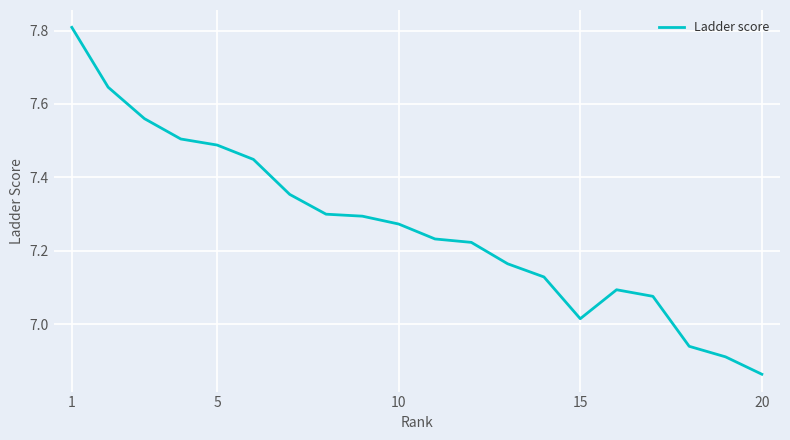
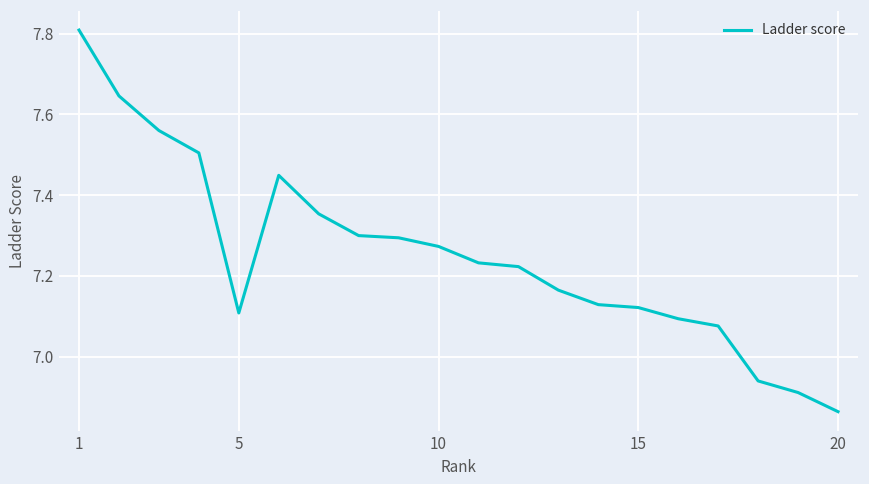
  {
    "1": 7.81,
-   "5": 7.49,
+   "5": 7.11,
    "10": 7.27,
-   "15": 7.01,
+   "15": 7.12,
    "20": 6.86
  }
